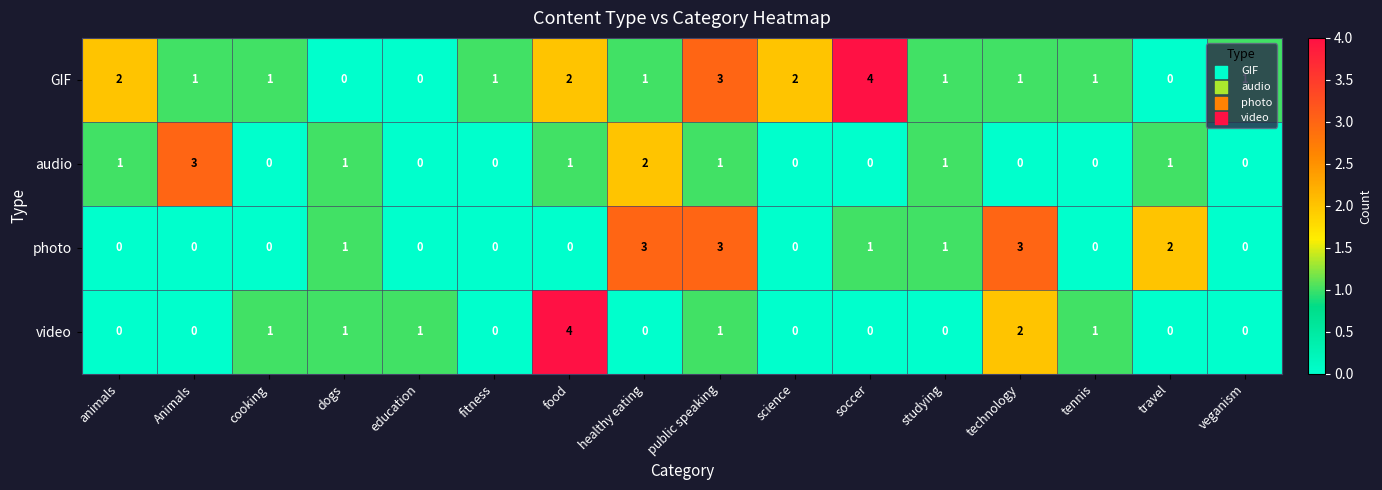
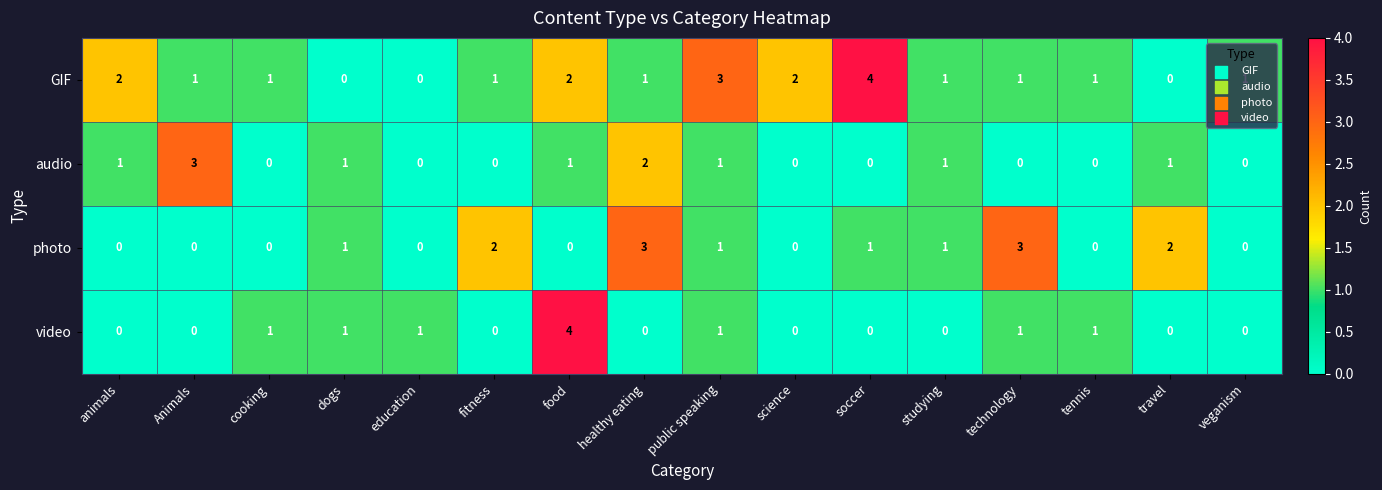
  {
    "GIF": {
      "animals": 2,
      "Animals": 1,
      "cooking": 1,
      "dogs": 0,
      "education": 0,
      "fitness": 1,
      "food": 2,
      "healthy eating": 1,
      "public speaking": 3,
      "science": 2,
      "soccer": 4,
      "studying": 1,
      "technology": 1,
      "tennis": 1,
      "travel": 0
    },
    "audio": {
      "animals": 1,
      "Animals": 3,
      "cooking": 0,
      "dogs": 1,
      "education": 0,
      "fitness": 0,
      "food": 1,
      "healthy eating": 2,
      "public speaking": 1,
      "science": 0,
      "soccer": 0,
      "studying": 1,
      "technology": 0,
      "tennis": 0,
      "travel": 1,
      "veganism": 0
    },
    "photo": {
      "animals": 0,
      "Animals": 0,
      "cooking": 0,
      "dogs": 1,
      "education": 0,
-     "fitness": 0,
+     "fitness": 2,
      "food": 0,
      "healthy eating": 3,
-     "public speaking": 3,
+     "public speaking": 1,
      "science": 0,
      "soccer": 1,
      "studying": 1,
      "technology": 3,
      "tennis": 0,
      "travel": 2,
      "veganism": 0
    },
    "video": {
      "animals": 0,
      "Animals": 0,
      "cooking": 1,
      "dogs": 1,
      "education": 1,
      "fitness": 0,
      "food": 4,
      "healthy eating": 0,
      "public speaking": 1,
      "science": 0,
      "soccer": 0,
      "studying": 0,
-     "technology": 2,
+     "technology": 1,
      "tennis": 1,
      "travel": 0,
      "veganism": 0
    }
  }
